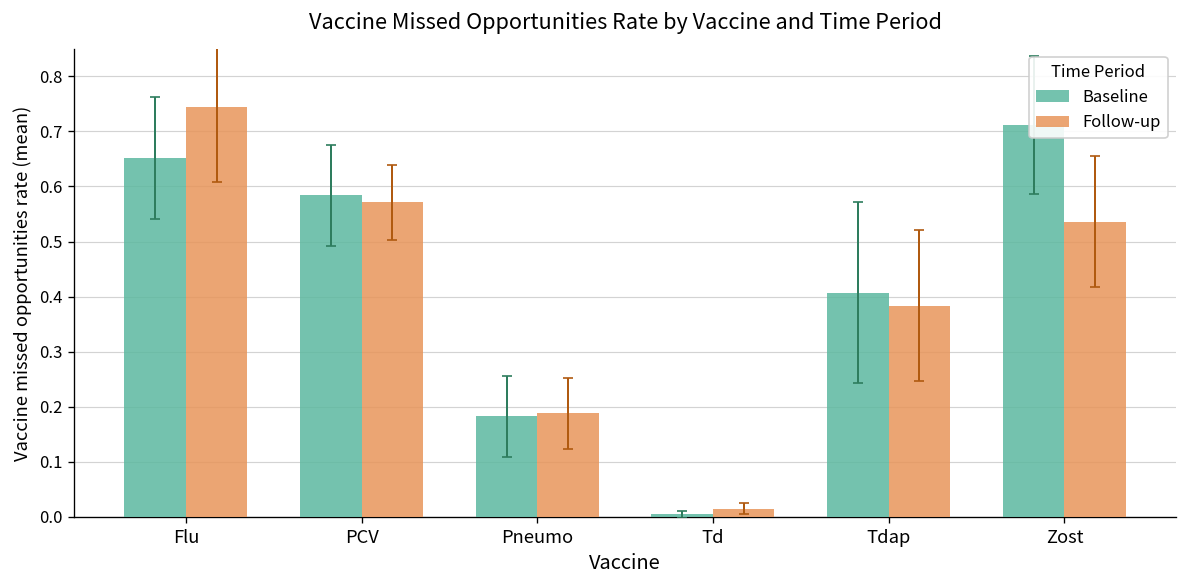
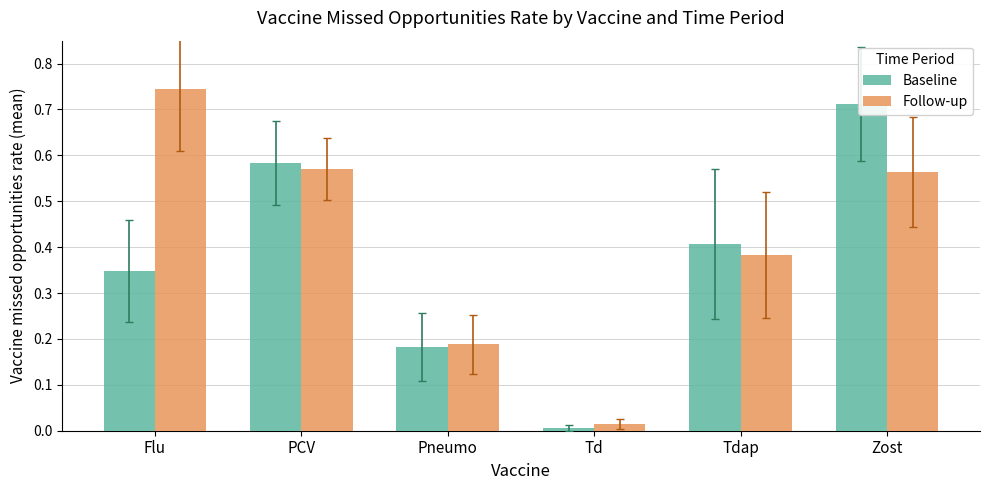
  {
    "Baseline": {
-     "Flu": 0.65,
+     "Flu": 0.35,
      "PCV": 0.58,
      "Pneumo": 0.18,
      "Tdap": 0.41
    },
    "Follow-up": {
      "Flu": 0.75,
      "PCV": 0.57,
      "Pneumo": 0.19,
      "Td": 0.02,
      "Tdap": 0.38,
-     "Zost": 0.54
+     "Zost": 0.56
    }
  }
